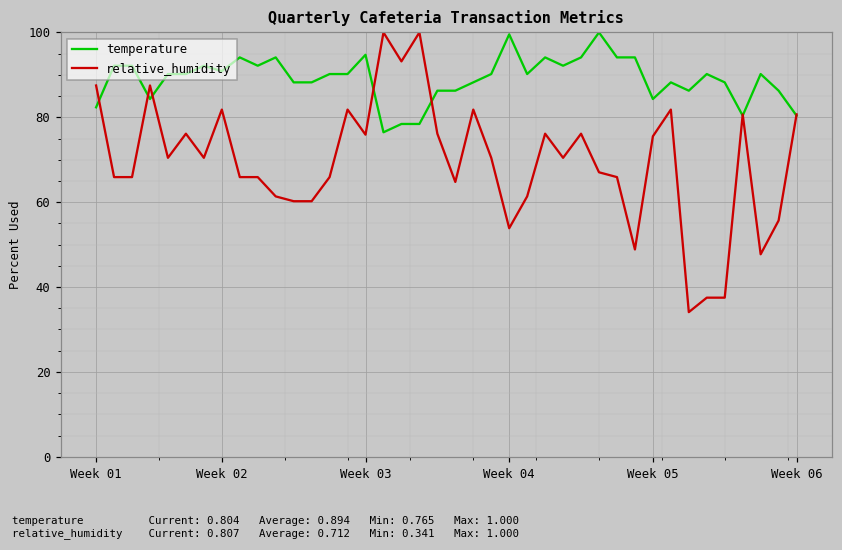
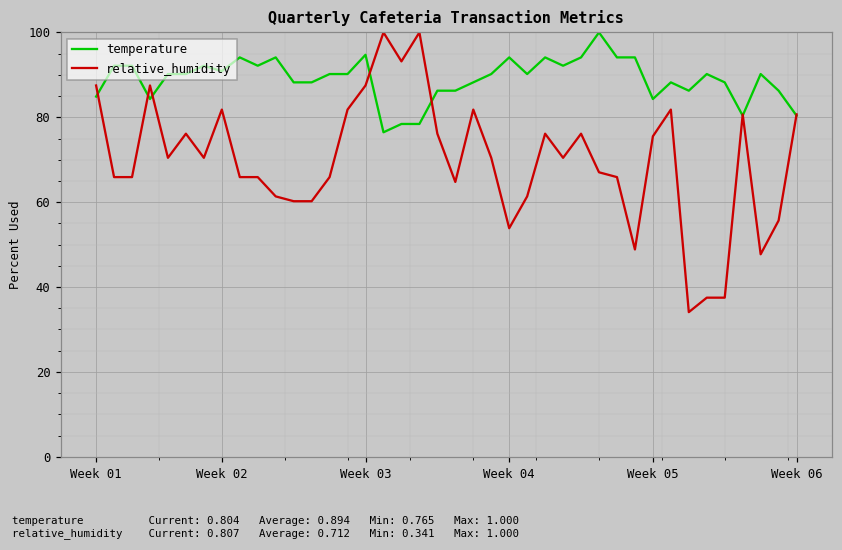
  {
    "temperature": {
-     "Week 01": 82,
+     "Week 01": 85,
      "Week 03": 95,
-     "Week 04": 100,
+     "Week 04": 94,
      "Week 05": 84
    },
    "relative_humidity": {
      "Week 01": 88,
      "Week 02": 82,
-     "Week 03": 76,
+     "Week 03": 88,
      "Week 04": 54,
      "Week 05": 76
    }
  }
